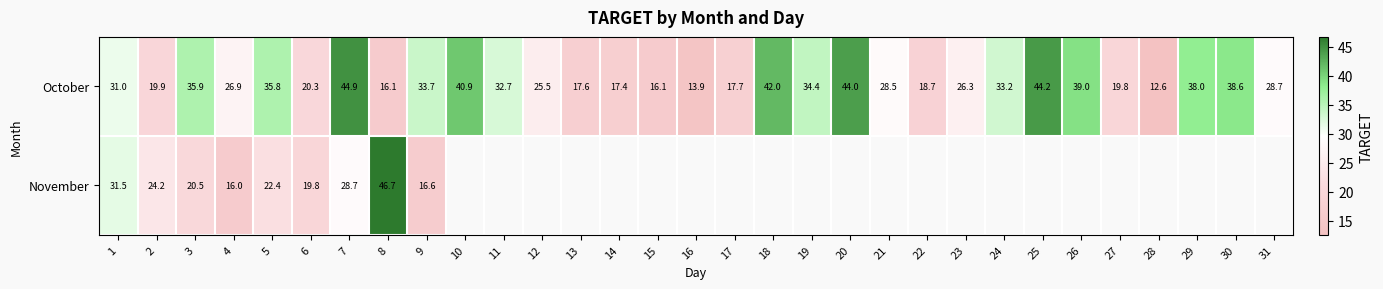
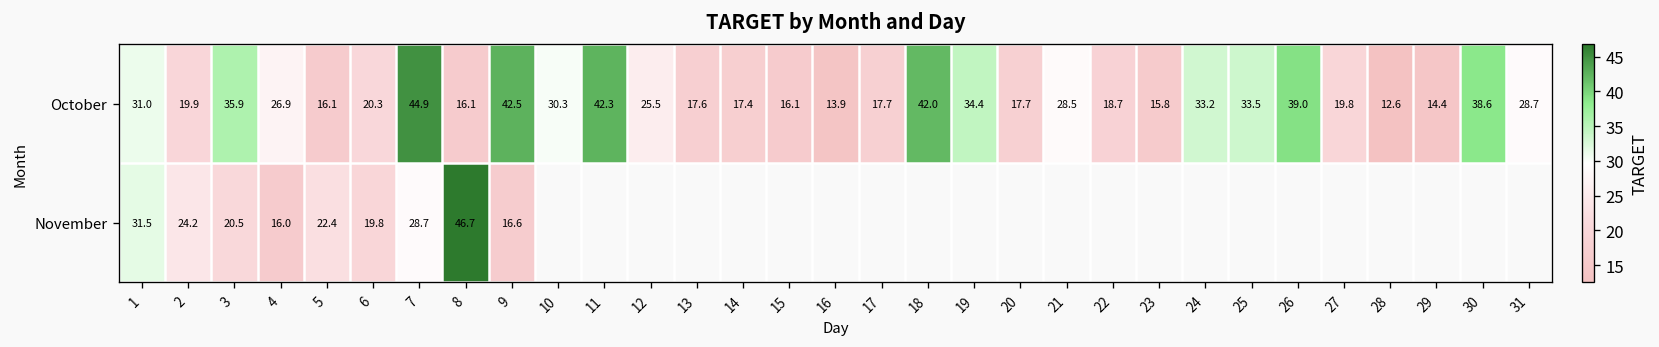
  {
    "October": {
      "1": 31.0,
      "2": 19.9,
      "3": 35.9,
      "4": 26.9,
-     "5": 35.8,
+     "5": 16.1,
      "6": 20.3,
      "7": 44.9,
      "8": 16.1,
-     "9": 33.7,
-     "10": 40.9,
-     "11": 32.7,
+     "9": 42.5,
+     "10": 30.3,
+     "11": 42.3,
      "12": 25.5,
      "13": 17.6,
      "14": 17.4,
      "15": 16.1,
      "16": 13.9,
      "17": 17.7,
      "18": 42.0,
      "19": 34.4,
-     "20": 44.0,
+     "20": 17.7,
      "21": 28.5,
      "22": 18.7,
-     "23": 26.3,
+     "23": 15.8,
      "24": 33.2,
-     "25": 44.2,
+     "25": 33.5,
      "26": 39.0,
      "27": 19.8,
      "28": 12.6,
-     "29": 38.0,
+     "29": 14.4,
      "30": 38.6,
      "31": 28.7
    },
    "November": {
      "1": 31.5,
      "2": 24.2,
      "3": 20.5,
      "4": 16.0,
      "5": 22.4,
      "6": 19.8,
      "7": 28.7,
      "8": 46.7,
      "9": 16.6
    }
  }
